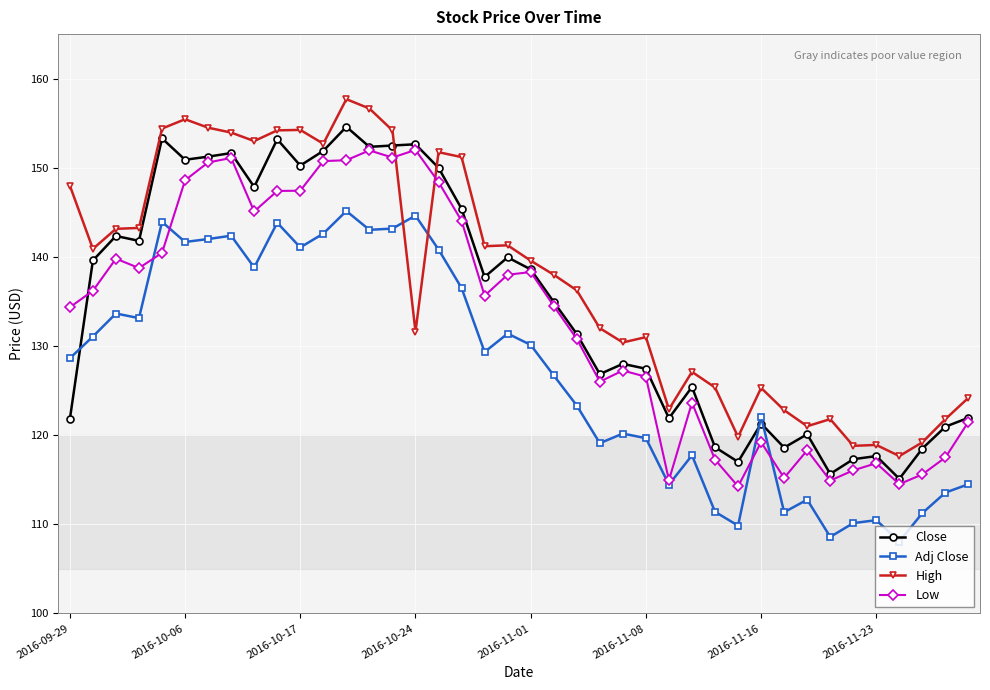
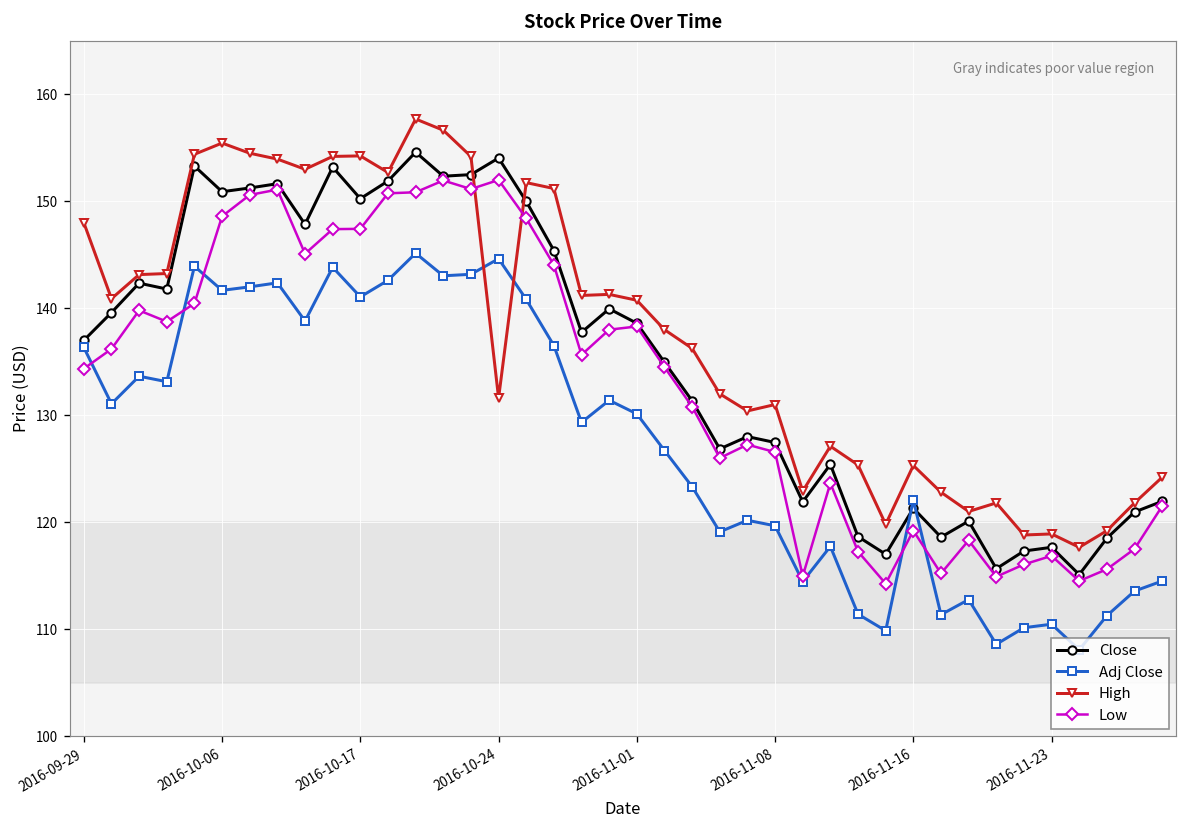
  {
    "Close": {
-     "2016-09-29": 122,
+     "2016-09-29": 137,
      "2016-10-06": 151,
      "2016-10-17": 150,
-     "2016-10-24": 153,
+     "2016-10-24": 154,
      "2016-11-01": 139,
      "2016-11-08": 127,
      "2016-11-16": 121,
      "2016-11-23": 118
    },
    "Adj Close": {
-     "2016-09-29": 129,
+     "2016-09-29": 136,
      "2016-10-06": 142,
      "2016-10-17": 141,
      "2016-10-24": 145,
      "2016-11-01": 130,
      "2016-11-08": 120,
      "2016-11-16": 122,
      "2016-11-23": 110
    },
    "High": {
      "2016-09-29": 148,
      "2016-10-06": 155,
      "2016-10-17": 154,
      "2016-10-24": 132,
-     "2016-11-01": 140,
+     "2016-11-01": 141,
      "2016-11-08": 131,
      "2016-11-16": 125,
      "2016-11-23": 119
    },
    "Low": {
      "2016-09-29": 134,
      "2016-10-06": 149,
      "2016-10-17": 147,
      "2016-10-24": 152,
      "2016-11-01": 138,
      "2016-11-08": 127,
      "2016-11-16": 119,
      "2016-11-23": 117
    }
  }
